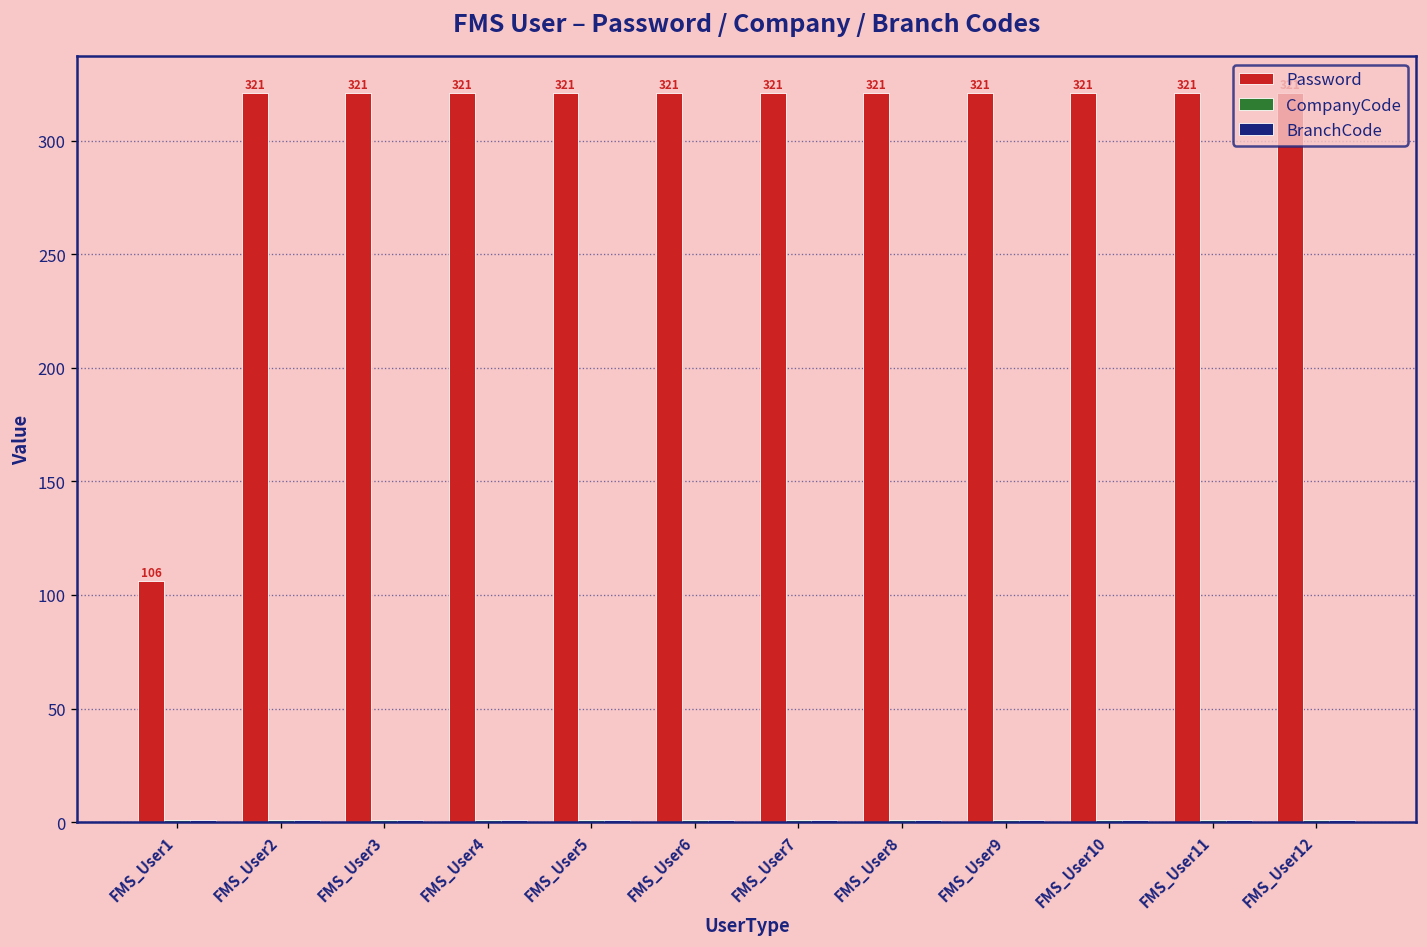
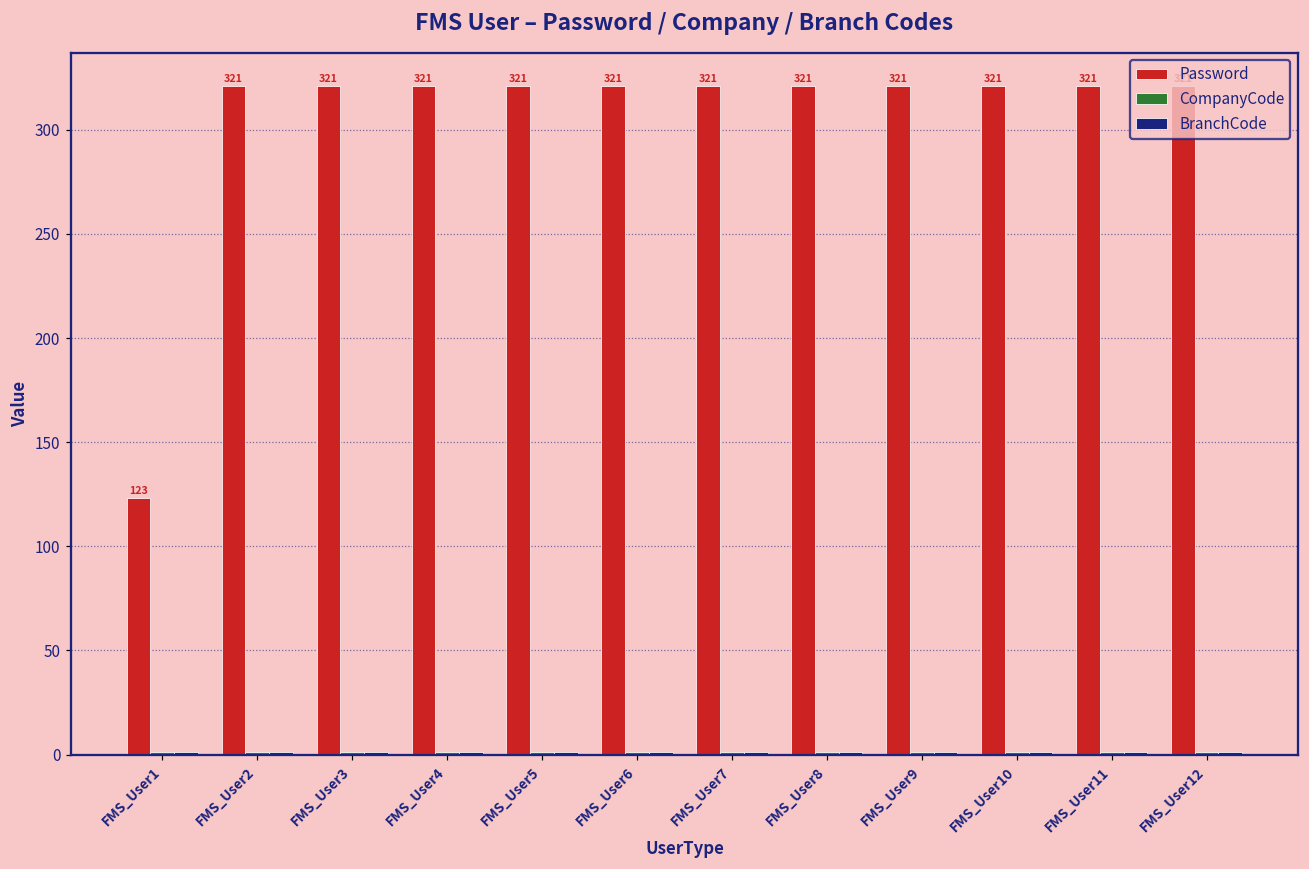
  {
    "Password": {
-     "FMS_User1": 106,
+     "FMS_User1": 123,
      "FMS_User2": 321,
      "FMS_User3": 321,
      "FMS_User4": 321,
      "FMS_User5": 321,
      "FMS_User6": 321,
      "FMS_User7": 321,
      "FMS_User8": 321,
      "FMS_User9": 321,
      "FMS_User10": 321,
      "FMS_User11": 321
    }
  }
